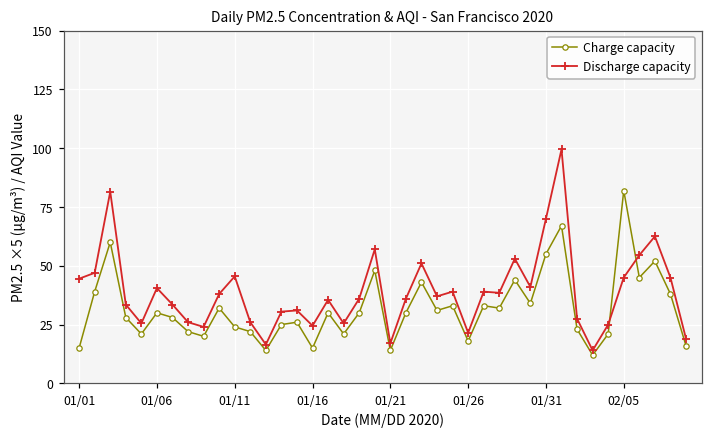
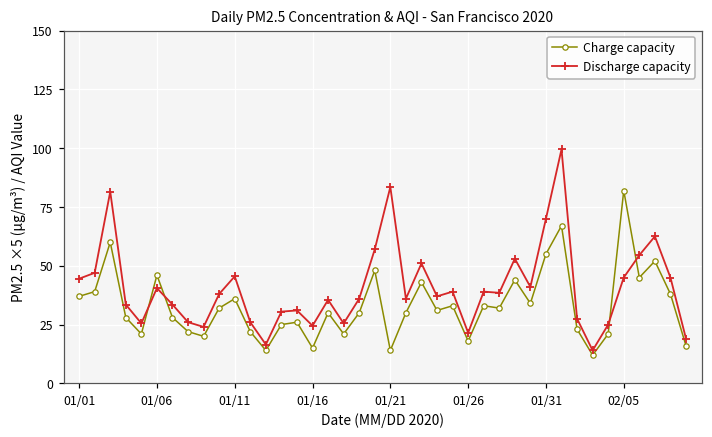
  {
    "Charge capacity": {
-     "01/01": 15,
-     "01/06": 30,
-     "01/11": 24,
+     "01/01": 37,
+     "01/06": 46,
+     "01/11": 36,
      "01/16": 15,
      "01/21": 14,
      "01/26": 18,
      "01/31": 55,
      "02/05": 82
    },
    "Discharge capacity": {
      "01/01": 45,
      "01/06": 41,
      "01/11": 46,
      "01/16": 25,
-     "01/21": 17,
+     "01/21": 84,
      "01/26": 22,
      "01/31": 70,
      "02/05": 45
    }
  }
